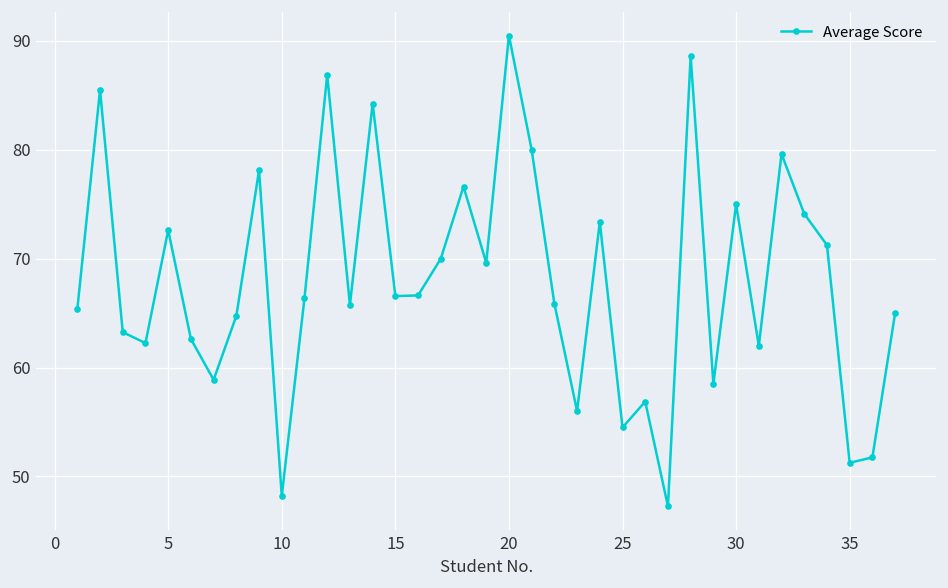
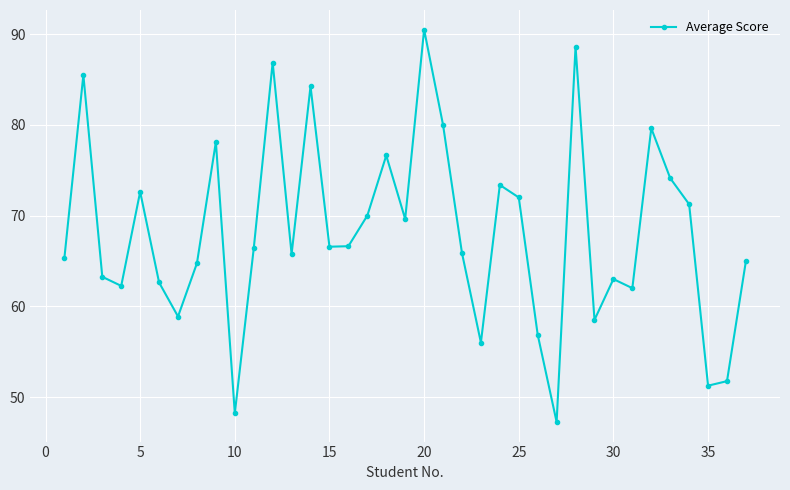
  {
    "5": 73,
    "10": 48,
    "15": 67,
    "20": 91,
-   "25": 55,
-   "30": 75,
+   "25": 72,
+   "30": 63,
    "35": 51
  }
